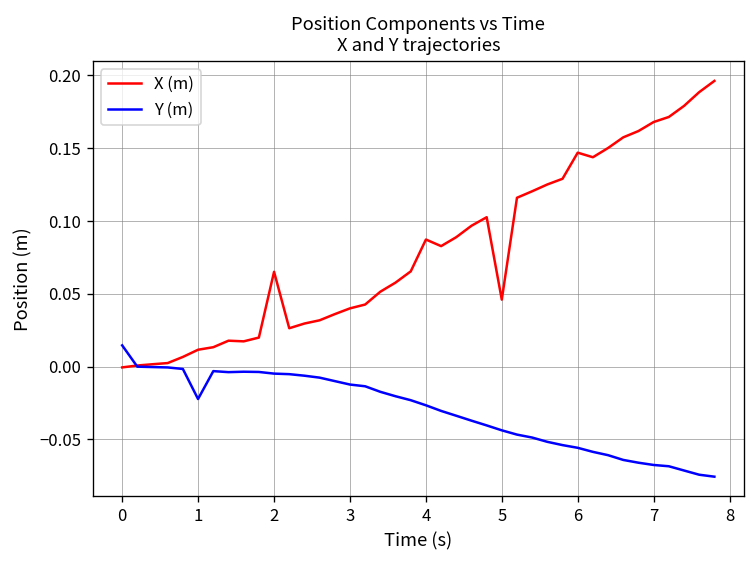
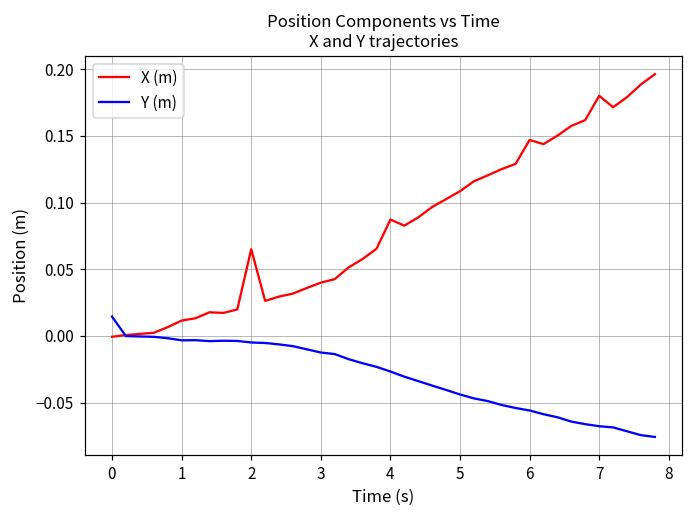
  {
    "X (m)": {
      "0": -0.001,
      "1": 0.012,
      "2": 0.065,
      "3": 0.040,
      "4": 0.087,
-     "5": 0.046,
+     "5": 0.109,
      "6": 0.147,
-     "7": 0.168
+     "7": 0.180
    },
    "Y (m)": {
      "0": 0.015,
-     "1": -0.022,
+     "1": -0.003,
      "2": -0.005,
      "3": -0.012,
      "4": -0.027,
      "5": -0.044,
      "6": -0.056,
      "7": -0.068
    }
  }
